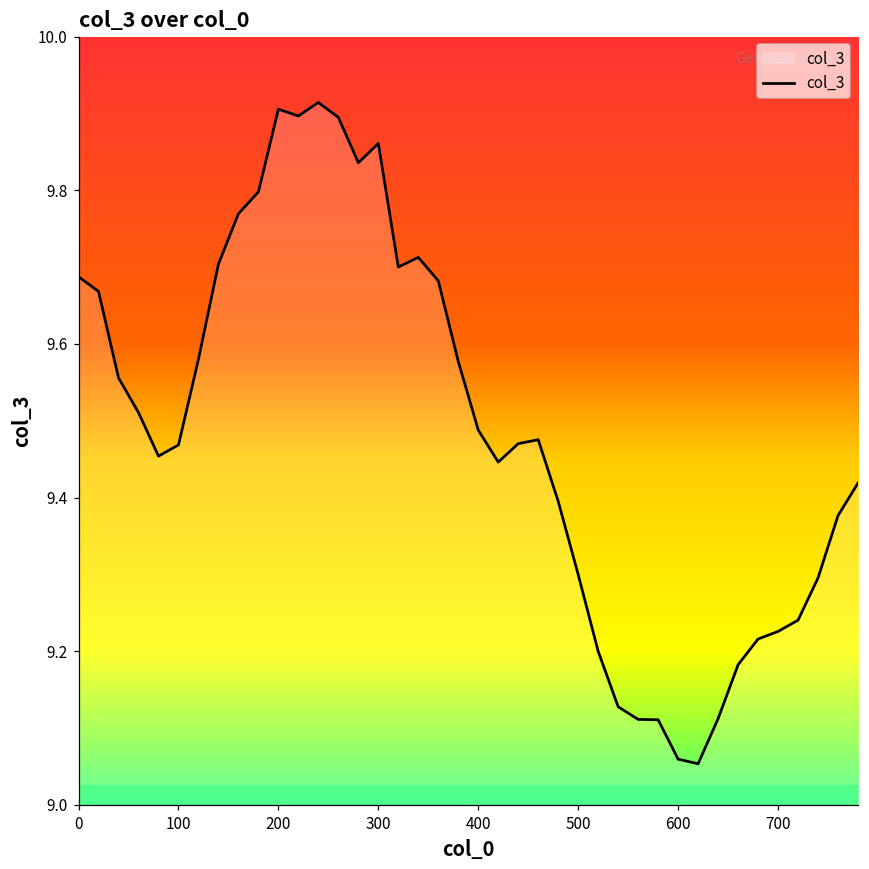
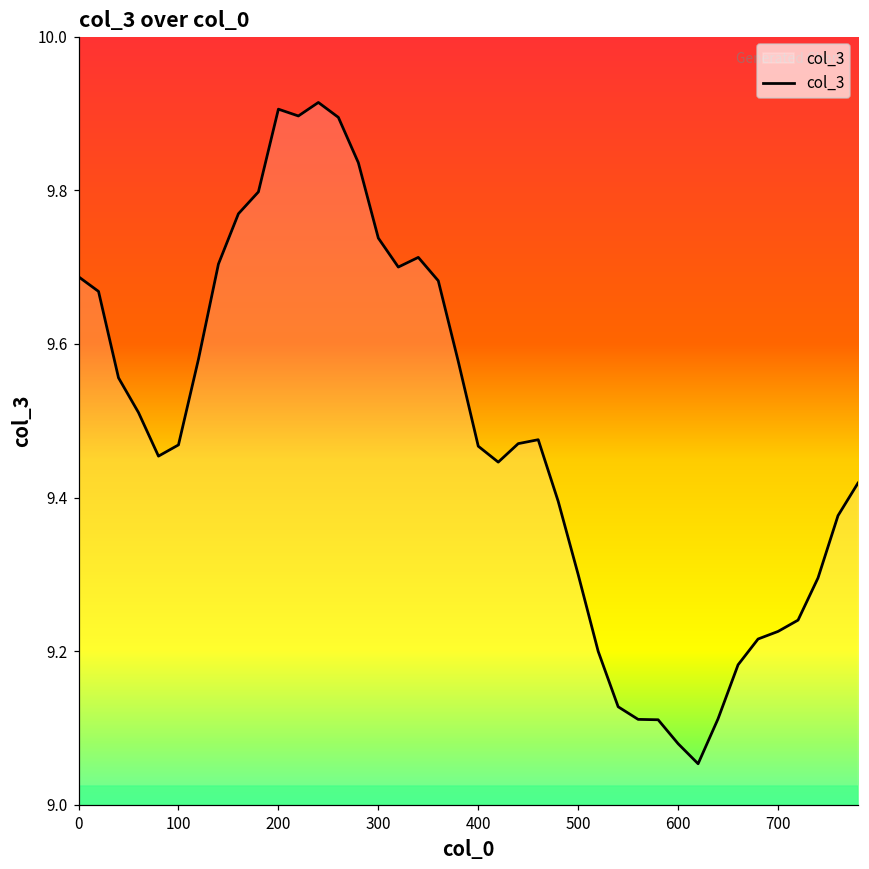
  {
    "0": 9.69,
    "100": 9.47,
    "200": 9.91,
-   "300": 9.86,
-   "400": 9.49,
+   "300": 9.74,
+   "400": 9.47,
    "500": 9.30,
-   "600": 9.06,
+   "600": 9.08,
    "700": 9.23
  }
